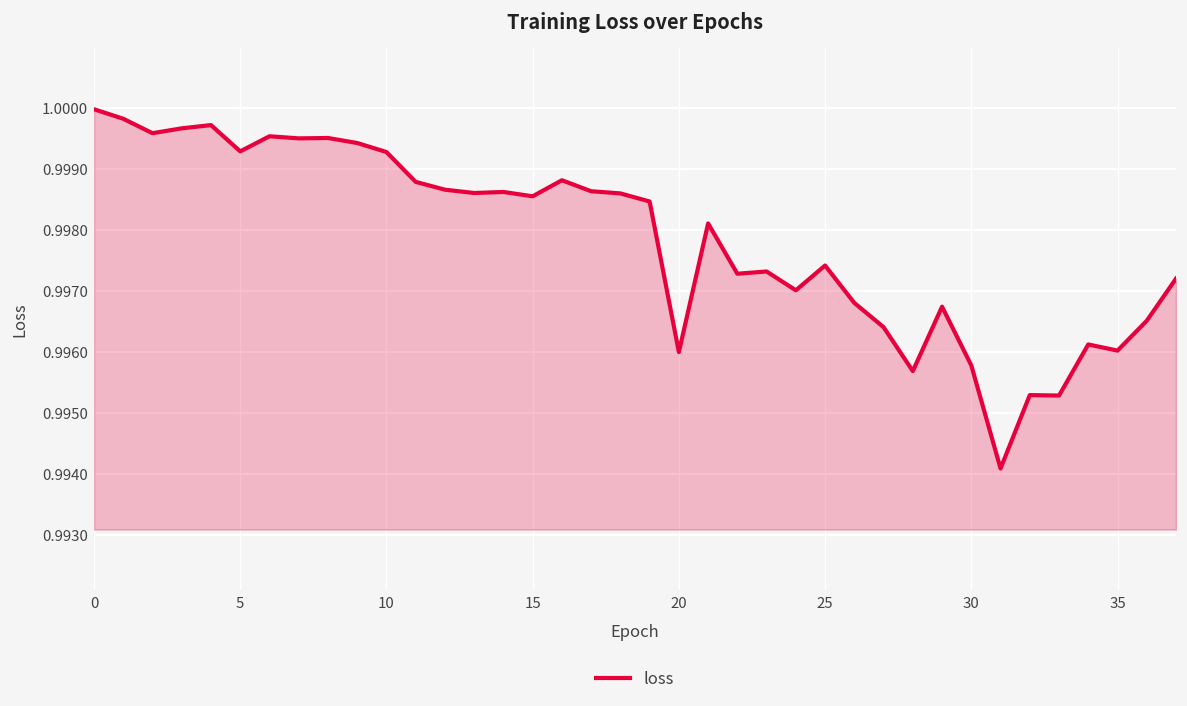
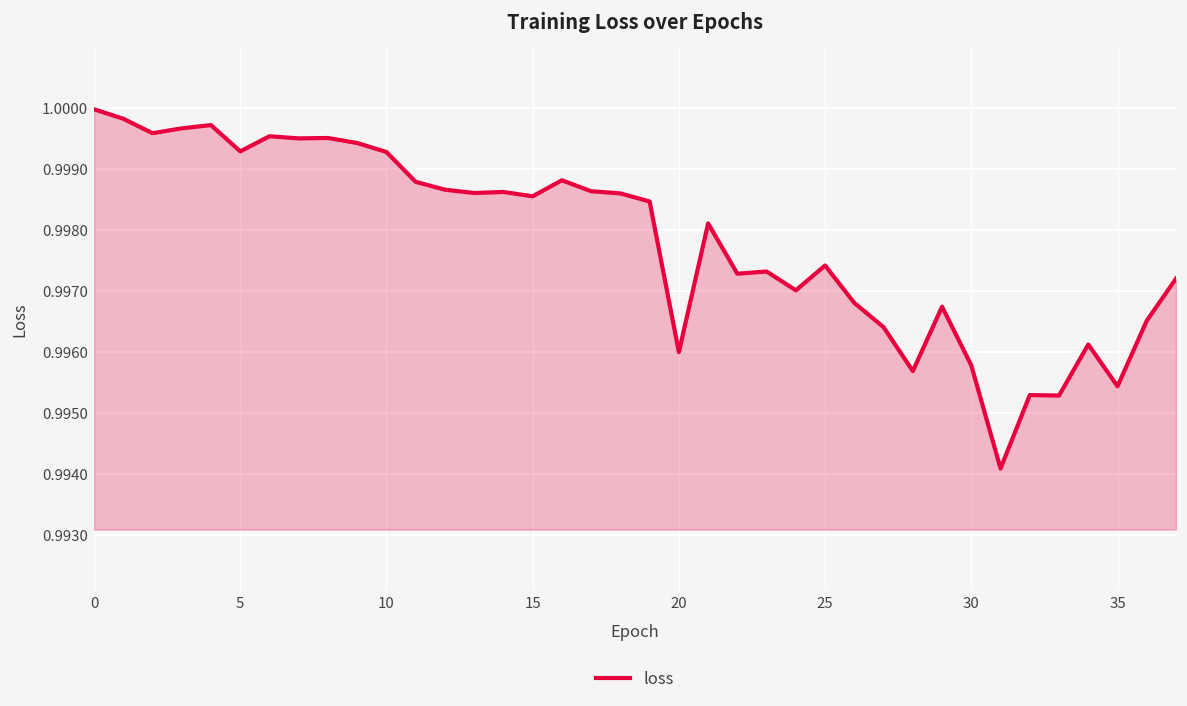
  {
    "0": 1.0000,
    "5": 0.9993,
    "10": 0.9993,
    "15": 0.9986,
    "20": 0.9960,
    "25": 0.9974,
    "30": 0.9958,
-   "35": 0.9960
+   "35": 0.9954
  }
